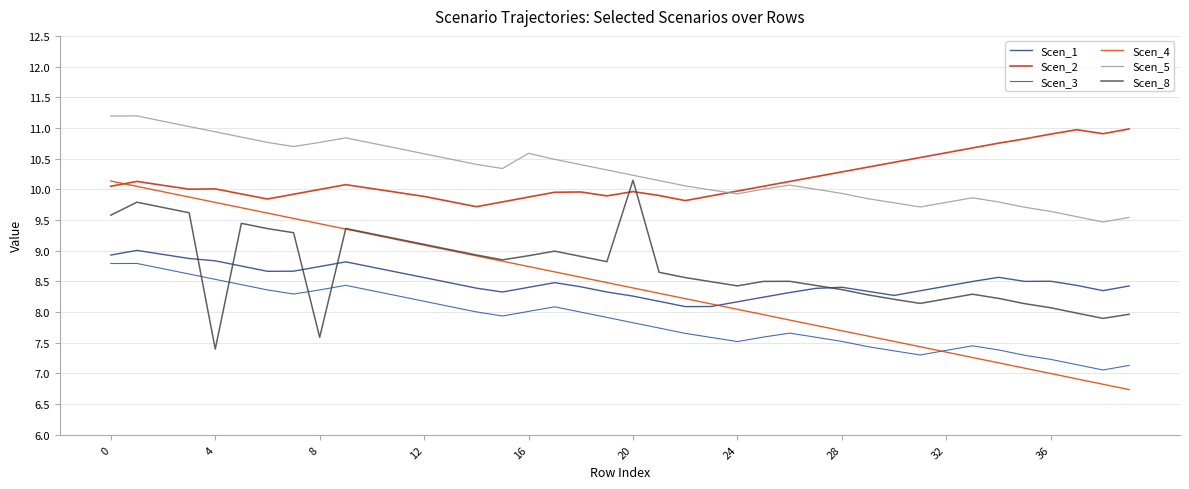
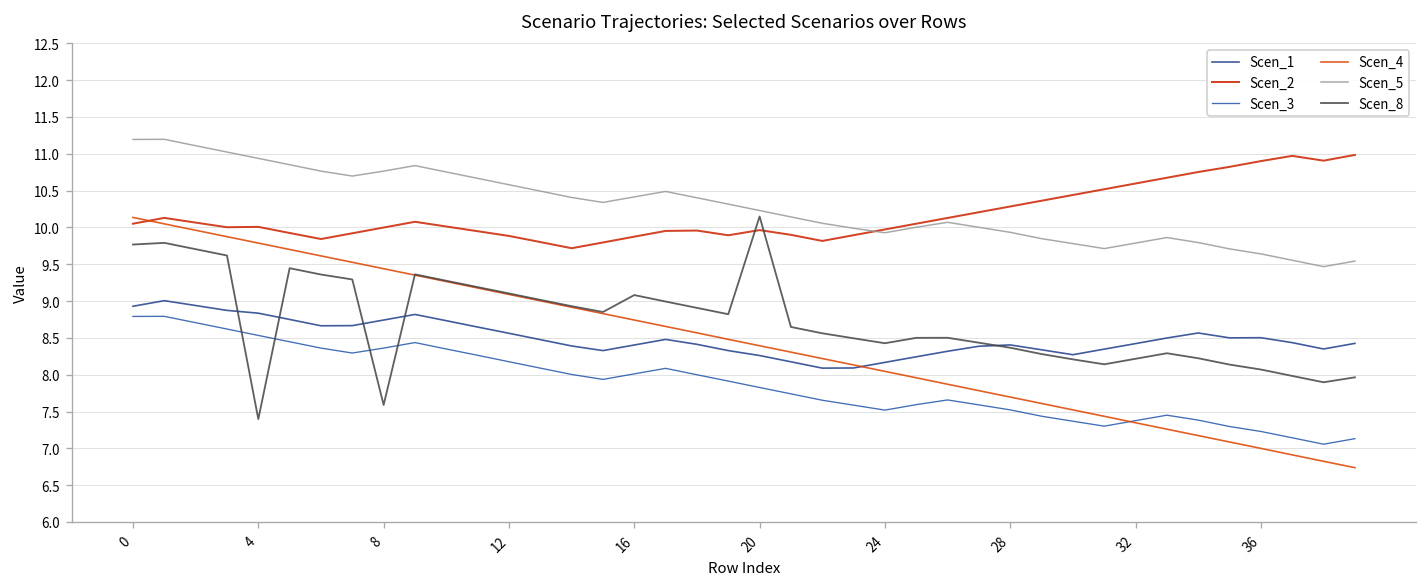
  {
    "Scen_5": {
      "0": 11.2,
      "4": 10.9,
      "8": 10.8,
      "12": 10.6,
-     "16": 10.6,
+     "16": 10.4,
      "20": 10.2,
      "24": 9.9,
      "28": 9.9,
      "32": 9.8,
      "36": 9.6
    },
    "Scen_8": {
-     "0": 9.6,
+     "0": 9.8,
      "4": 7.4,
      "8": 7.6,
-     "16": 8.9,
+     "16": 9.1,
      "20": 10.1,
      "24": 8.4,
      "32": 8.2,
      "36": 8.1
    }
  }
